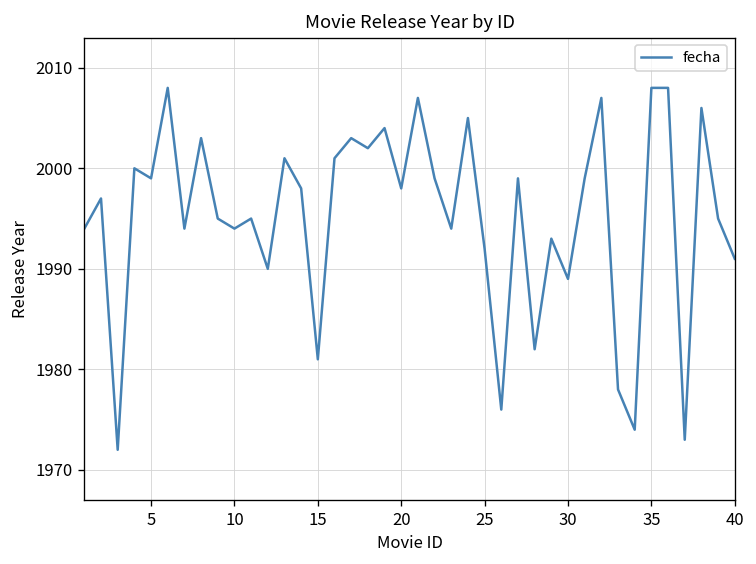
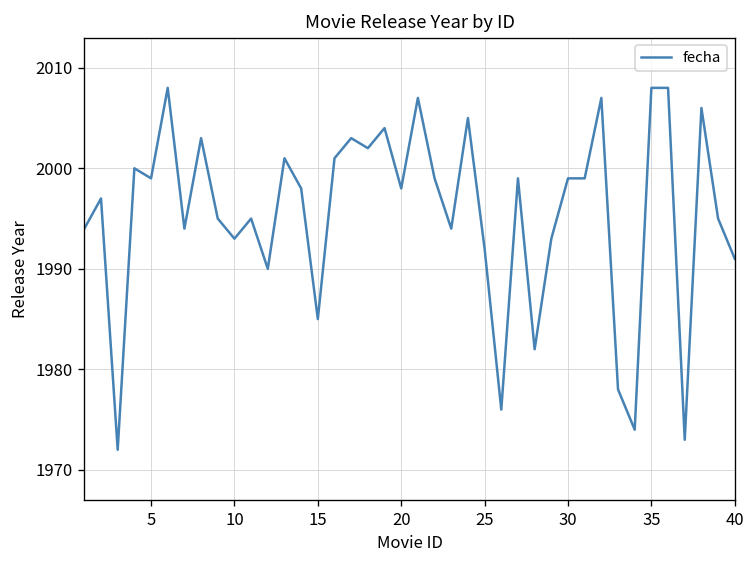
  {
    "5": 1999,
-   "10": 1994,
-   "15": 1981,
+   "10": 1993,
+   "15": 1985,
    "20": 1998,
    "25": 1992,
-   "30": 1989,
+   "30": 1999,
    "35": 2008,
    "40": 1991
  }
